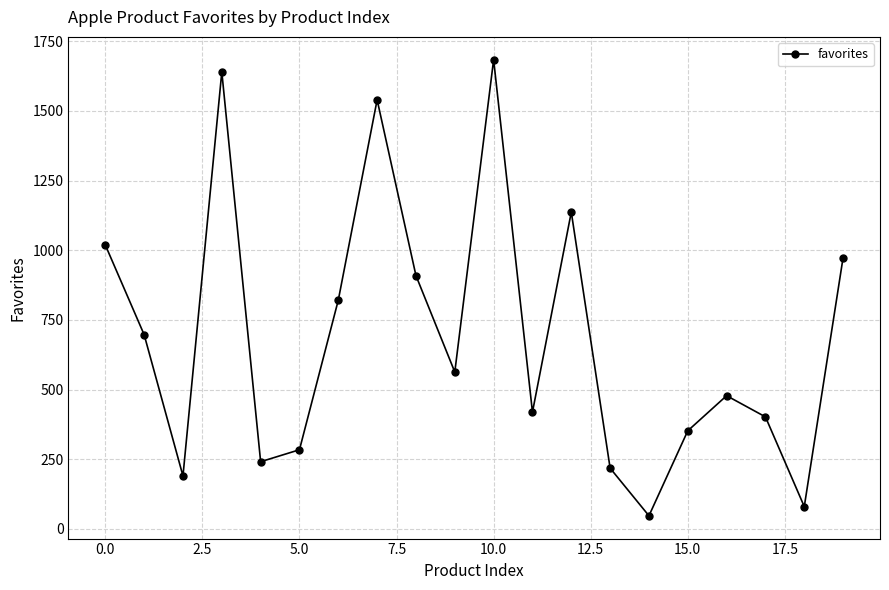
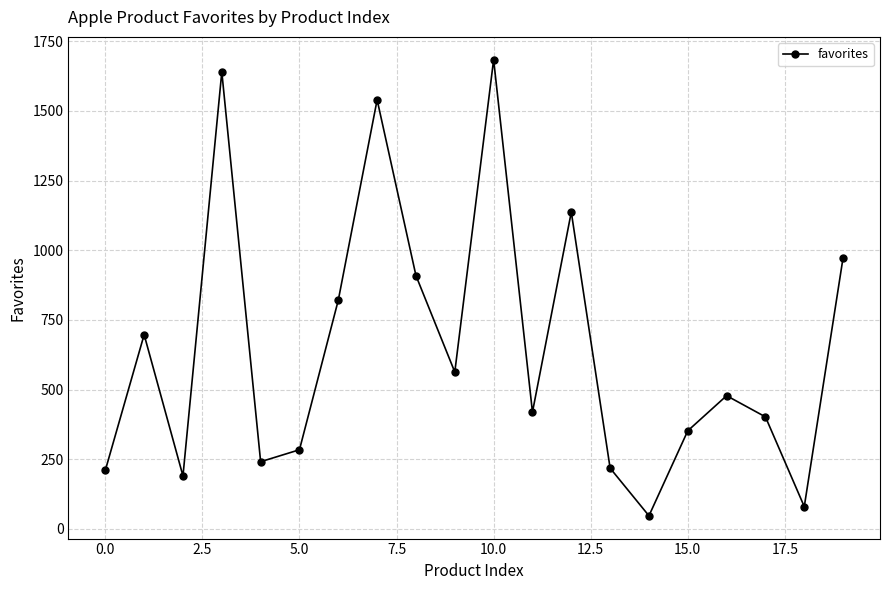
  {
-   "0.0": 1020,
+   "0.0": 210,
    "5.0": 280,
    "10.0": 1680,
    "15.0": 350
  }
